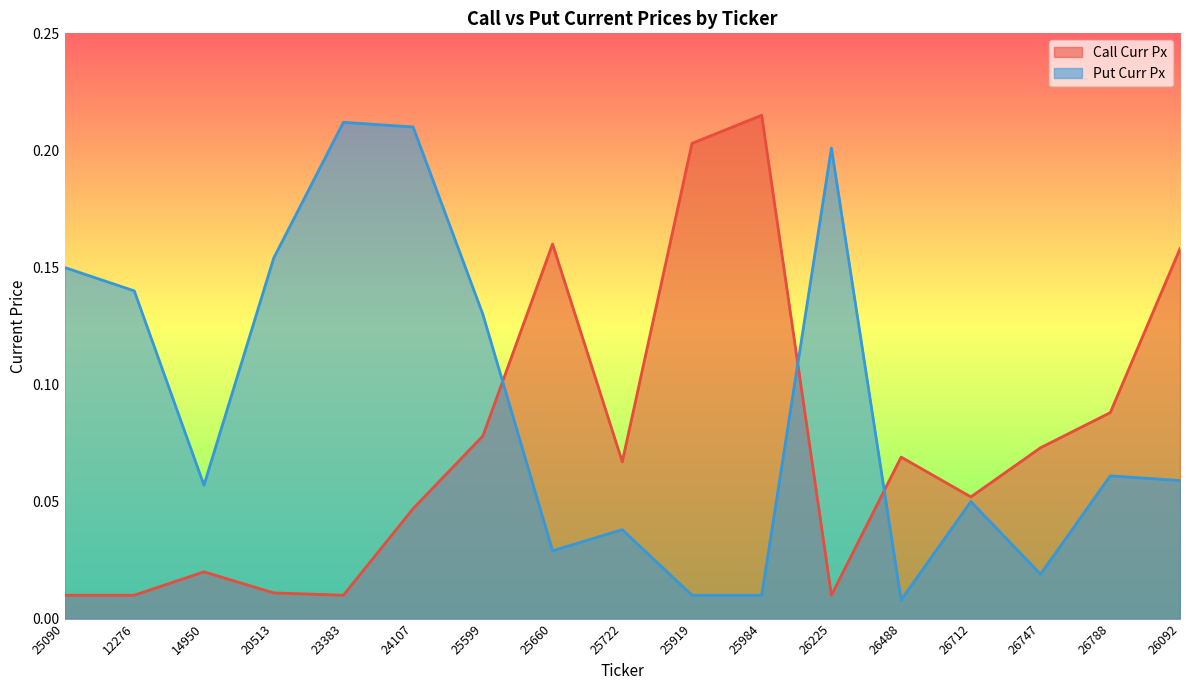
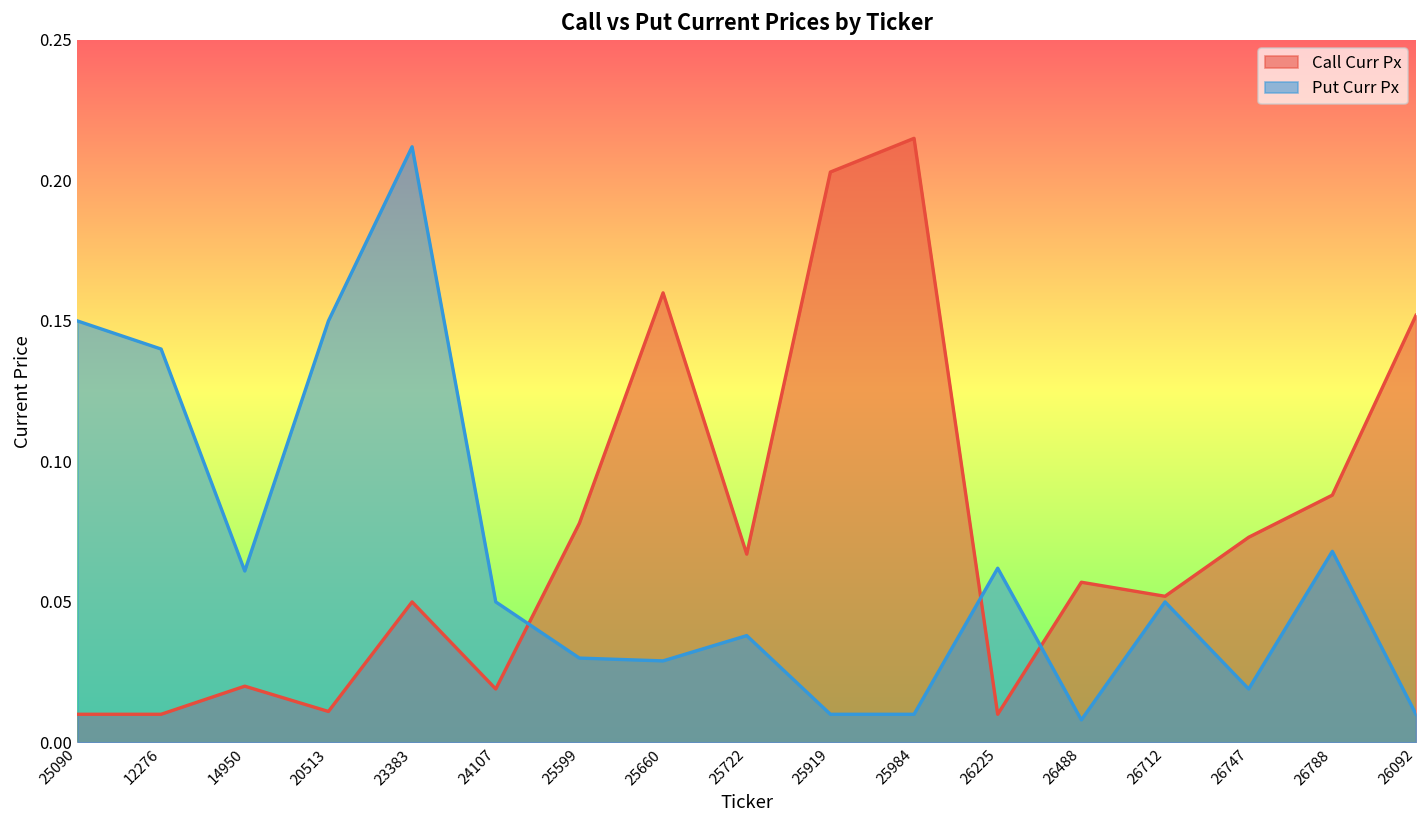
  {
    "Call Curr Px": {
      "25090": 0.010,
      "12276": 0.010,
      "14950": 0.020,
      "20513": 0.011,
-     "23383": 0.01,
-     "24107": 0.047,
+     "23383": 0.05,
+     "24107": 0.019,
      "25599": 0.078,
      "25660": 0.160,
      "25722": 0.067,
      "25919": 0.203,
      "25984": 0.215,
      "26225": 0.010,
-     "26488": 0.069,
+     "26488": 0.057,
      "26712": 0.052,
      "26747": 0.073,
      "26788": 0.088,
-     "26092": 0.158
+     "26092": 0.152
    },
    "Put Curr Px": {
      "25090": 0.150,
      "12276": 0.140,
-     "14950": 0.057,
-     "20513": 0.154,
+     "14950": 0.061,
+     "20513": 0.150,
      "23383": 0.212,
-     "24107": 0.21,
-     "25599": 0.13,
+     "24107": 0.05,
+     "25599": 0.03,
      "25660": 0.029,
      "25722": 0.038,
      "25919": 0.010,
      "25984": 0.010,
-     "26225": 0.201,
+     "26225": 0.062,
      "26488": 0.008,
      "26712": 0.050,
      "26747": 0.019,
-     "26788": 0.061,
-     "26092": 0.059
+     "26788": 0.068,
+     "26092": 0.010
    }
  }
